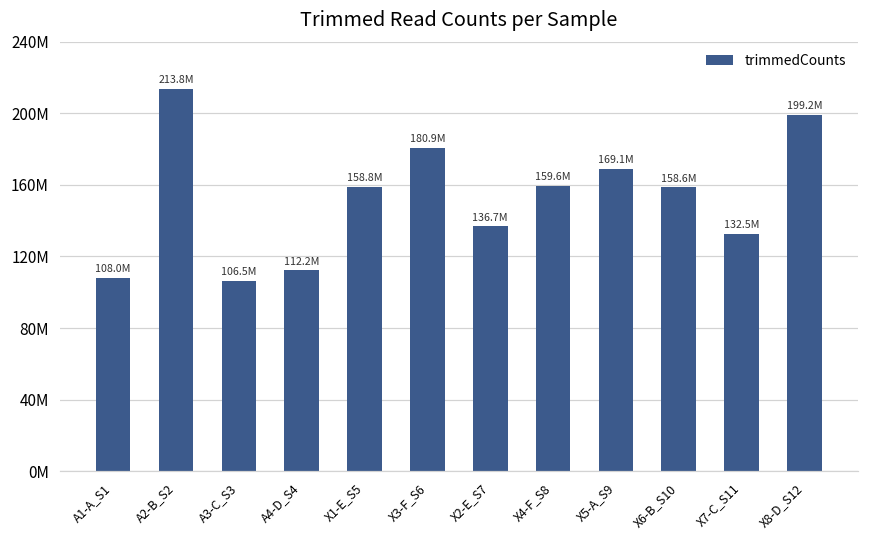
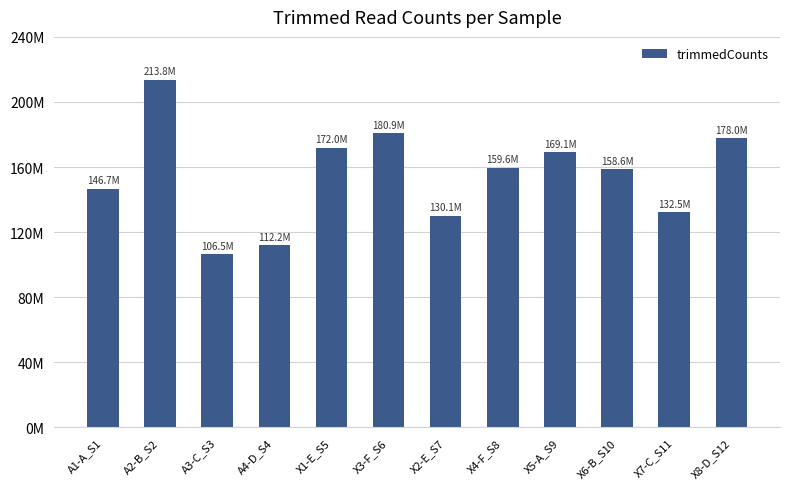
  {
-   "A1-A_S1": "108.0M",
+   "A1-A_S1": "146.7M",
    "A2-B_S2": "213.8M",
    "A3-C_S3": "106.5M",
    "A4-D_S4": "112.2M",
-   "X1-E_S5": "158.8M",
+   "X1-E_S5": "172.0M",
    "X3-F_S6": "180.9M",
-   "X2-E_S7": "136.7M",
+   "X2-E_S7": "130.1M",
    "X4-F_S8": "159.6M",
    "X5-A_S9": "169.1M",
    "X6-B_S10": "158.6M",
    "X7-C_S11": "132.5M",
-   "X8-D_S12": "199.2M"
+   "X8-D_S12": "178.0M"
  }
